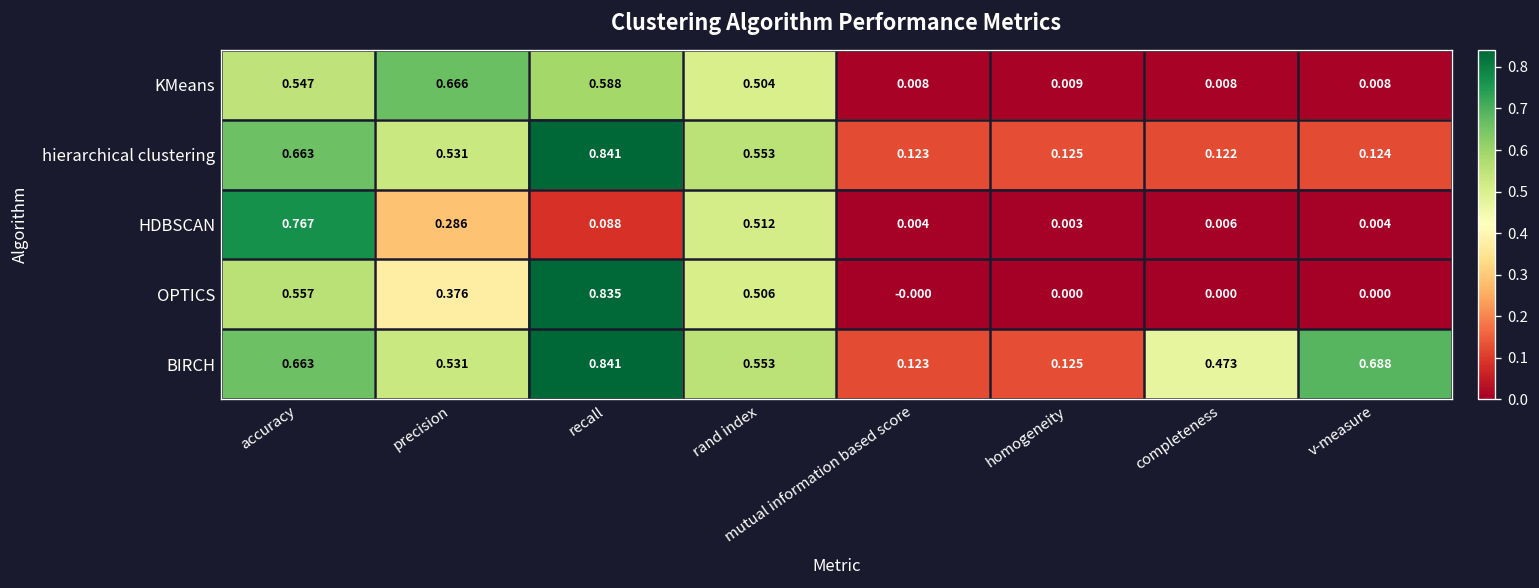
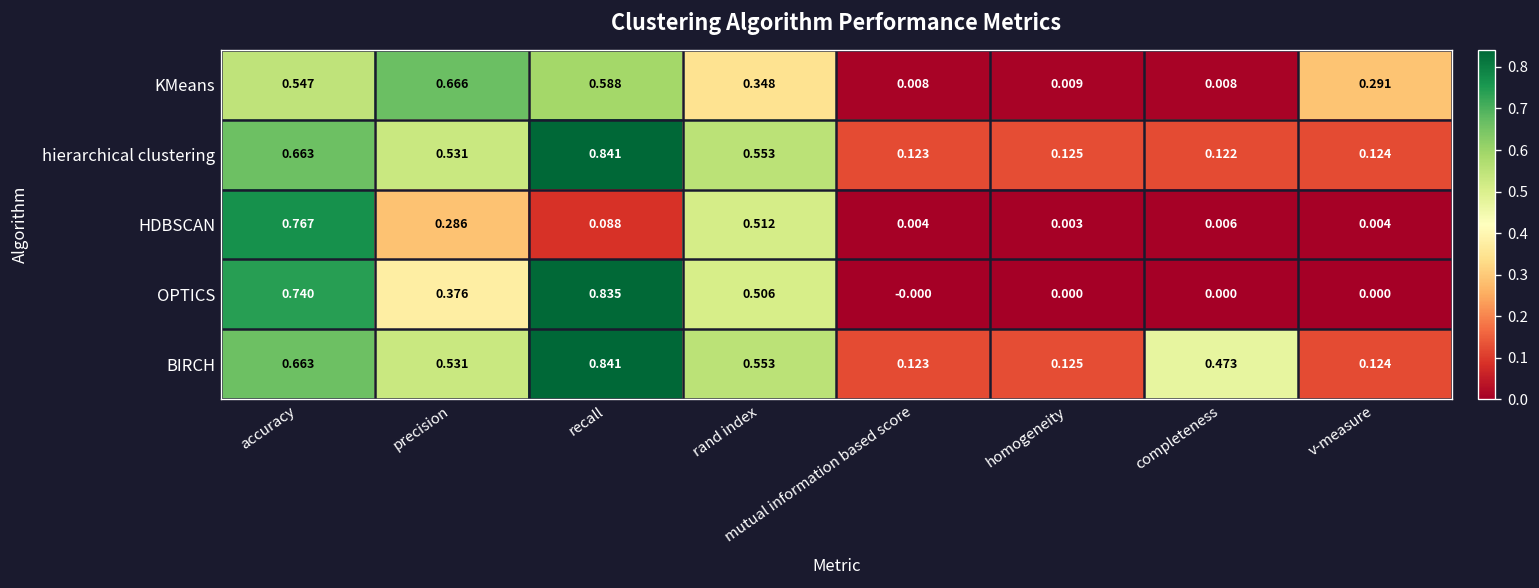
  {
    "KMeans": {
      "accuracy": 0.547,
      "precision": 0.666,
      "recall": 0.588,
-     "rand index": 0.504,
+     "rand index": 0.348,
      "mutual information based score": 0.008,
      "homogeneity": 0.009,
      "completeness": 0.008,
-     "v-measure": 0.008
+     "v-measure": 0.291
    },
    "hierarchical clustering": {
      "accuracy": 0.663,
      "precision": 0.531,
      "recall": 0.841,
      "rand index": 0.553,
      "mutual information based score": 0.123,
      "homogeneity": 0.125,
      "completeness": 0.122,
      "v-measure": 0.124
    },
    "HDBSCAN": {
      "accuracy": 0.767,
      "precision": 0.286,
      "recall": 0.088,
      "rand index": 0.512,
      "mutual information based score": 0.004,
      "homogeneity": 0.003,
      "completeness": 0.006,
      "v-measure": 0.004
    },
    "OPTICS": {
-     "accuracy": 0.557,
+     "accuracy": 0.740,
      "precision": 0.376,
      "recall": 0.835,
      "rand index": 0.506,
      "mutual information based score": -0.000,
      "homogeneity": 0.000,
      "completeness": 0.000,
      "v-measure": 0.000
    },
    "BIRCH": {
      "accuracy": 0.663,
      "precision": 0.531,
      "recall": 0.841,
      "rand index": 0.553,
      "mutual information based score": 0.123,
      "homogeneity": 0.125,
      "completeness": 0.473,
-     "v-measure": 0.688
+     "v-measure": 0.124
    }
  }
